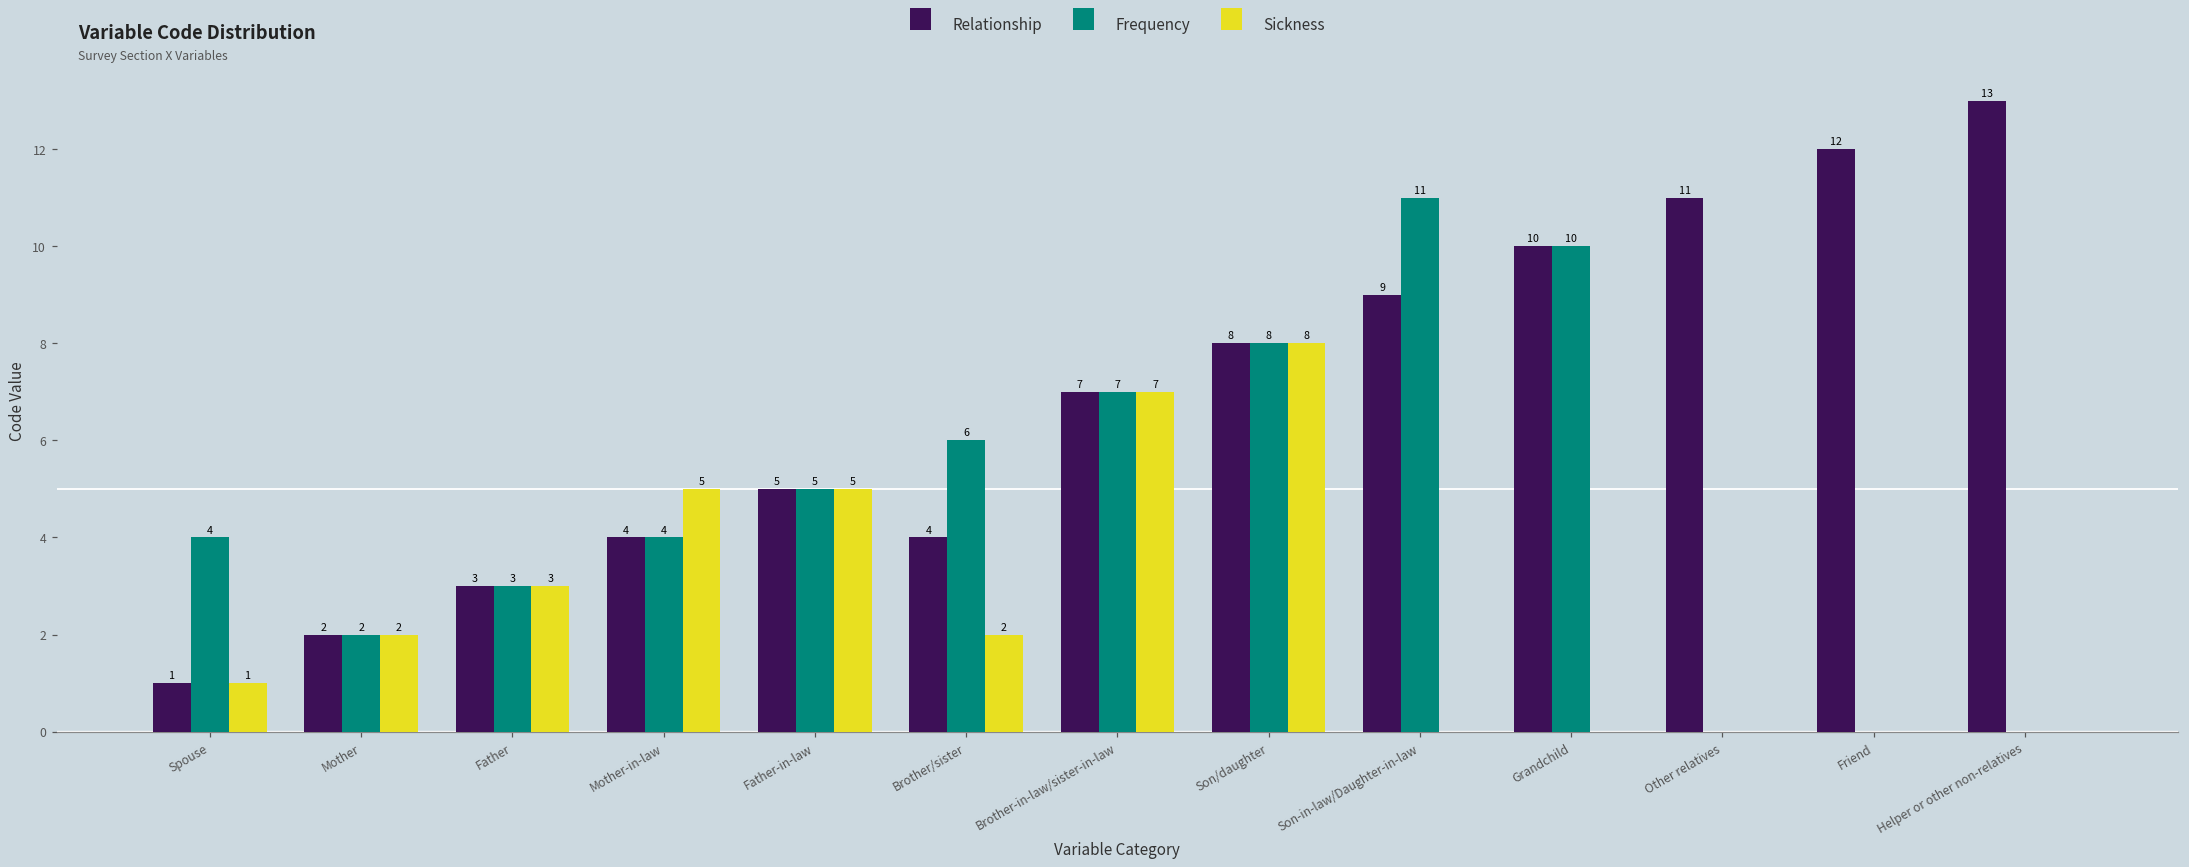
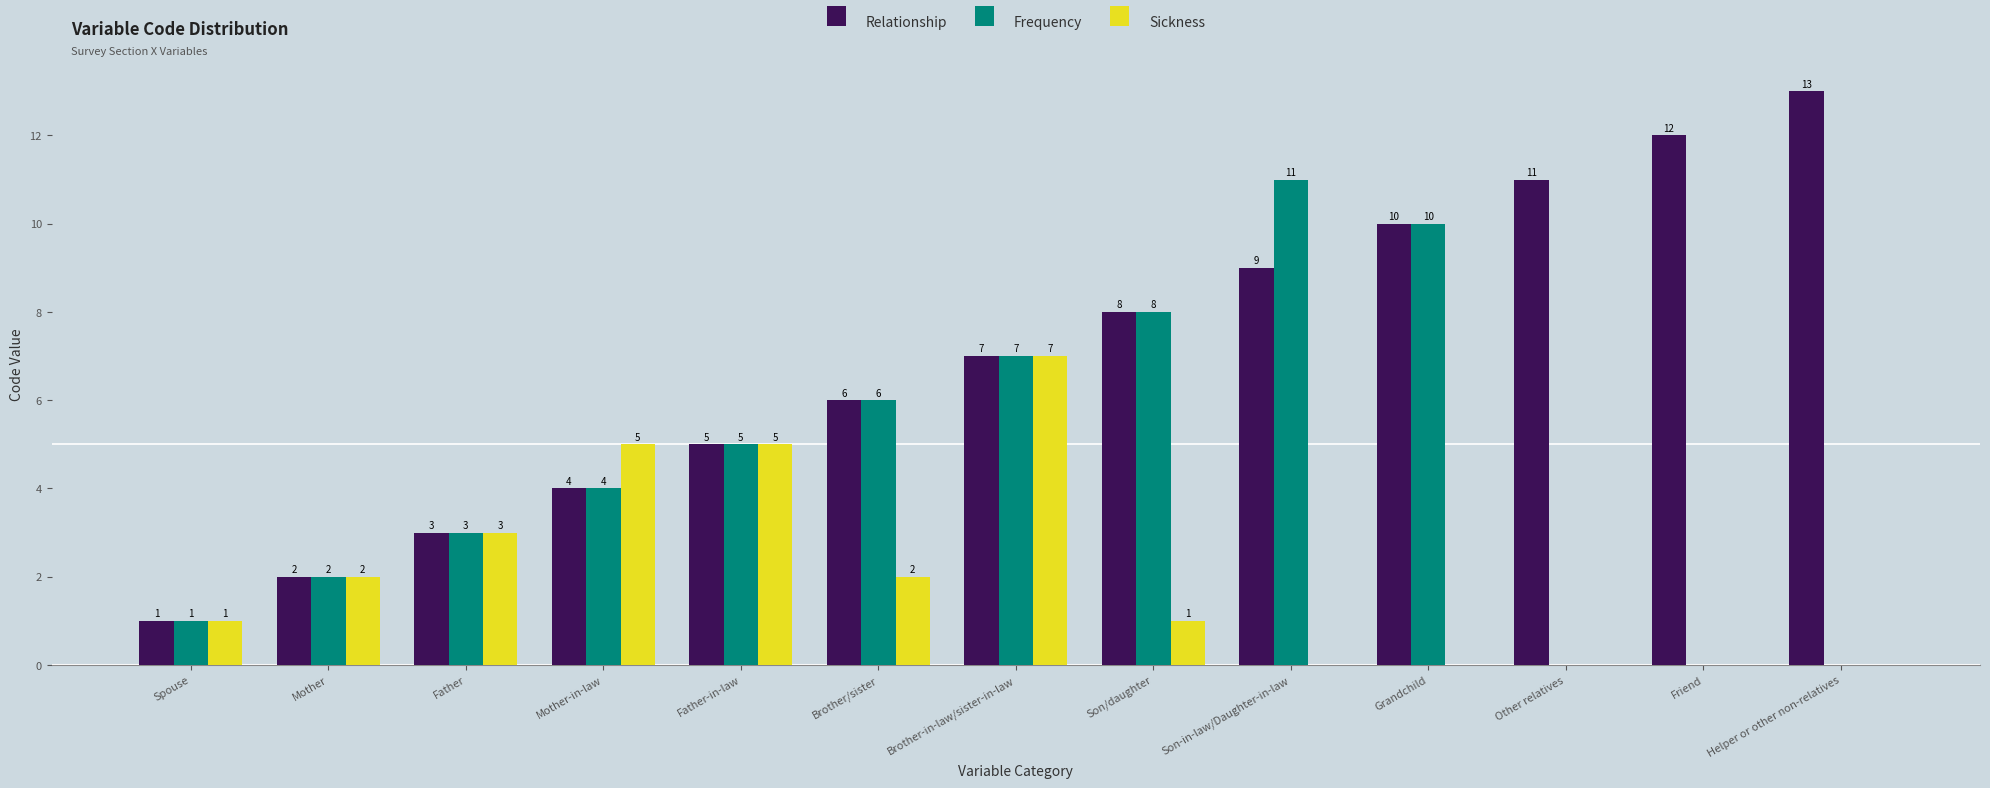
  {
    "Relationship": {
      "Spouse": 1,
      "Mother": 2,
      "Father": 3,
      "Mother-in-law": 4,
      "Father-in-law": 5,
-     "Brother/sister": 4,
+     "Brother/sister": 6,
      "Brother-in-law/sister-in-law": 7,
      "Son/daughter": 8,
      "Son-in-law/Daughter-in-law": 9,
      "Grandchild": 10,
      "Other relatives": 11,
      "Friend": 12,
      "Helper or other non-relatives": 13
    },
    "Frequency": {
-     "Spouse": 4,
+     "Spouse": 1,
      "Mother": 2,
      "Father": 3,
      "Mother-in-law": 4,
      "Father-in-law": 5,
      "Brother/sister": 6,
      "Brother-in-law/sister-in-law": 7,
      "Son/daughter": 8,
      "Son-in-law/Daughter-in-law": 11,
      "Grandchild": 10
    },
    "Sickness": {
      "Spouse": 1,
      "Mother": 2,
      "Father": 3,
      "Mother-in-law": 5,
      "Father-in-law": 5,
      "Brother/sister": 2,
      "Brother-in-law/sister-in-law": 7,
-     "Son/daughter": 8
+     "Son/daughter": 1
    }
  }
